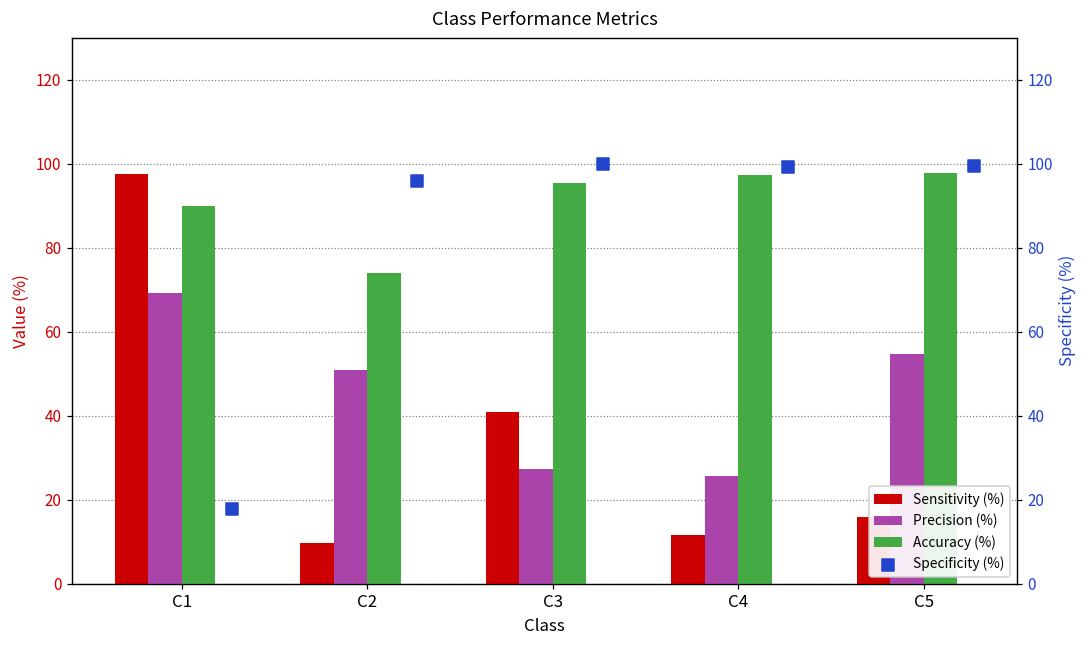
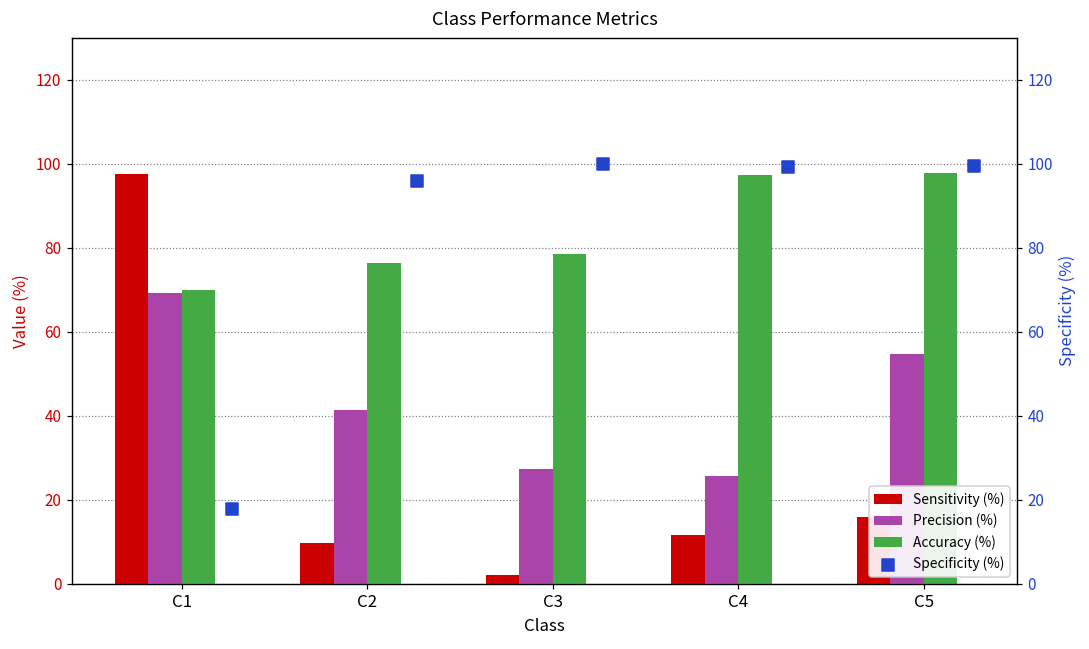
  {
    "Sensitivity (%)": {
      "C1": 98,
      "C2": 10,
-     "C3": 41,
+     "C3": 2,
      "C4": 12
    },
    "Precision (%)": {
      "C1": 69,
-     "C2": 51,
+     "C2": 41,
      "C3": 27,
      "C4": 26,
      "C5": 55
    },
    "Accuracy (%)": {
-     "C1": 90,
-     "C2": 74,
-     "C3": 95,
+     "C1": 70,
+     "C2": 76,
+     "C3": 78,
      "C4": 97,
      "C5": 98
    }
  }
